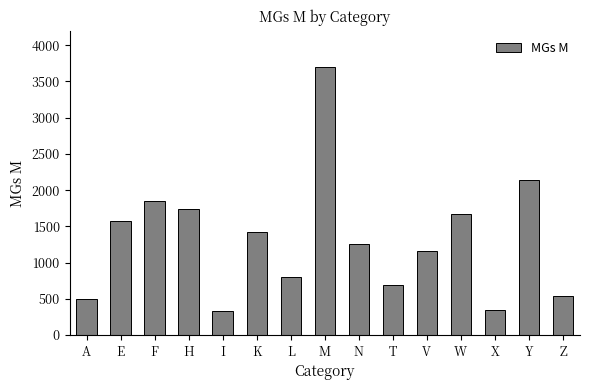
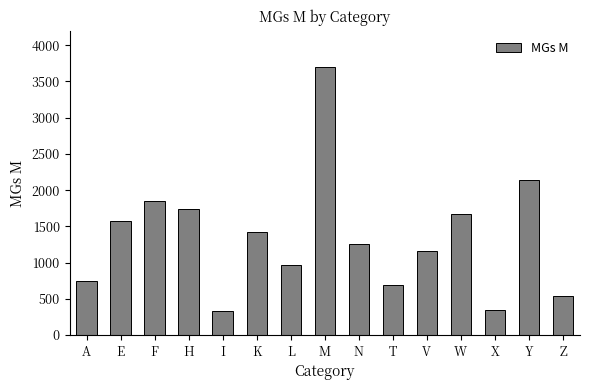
  {
-   "A": 500,
+   "A": 700,
    "E": 1600,
    "F": 1900,
    "H": 1700,
    "I": 300,
    "K": 1400,
-   "L": 800,
+   "L": 1000,
    "M": 3700,
    "N": 1300,
    "T": 700,
    "V": 1200,
    "W": 1700,
    "X": 300,
    "Y": 2100,
    "Z": 500
  }
